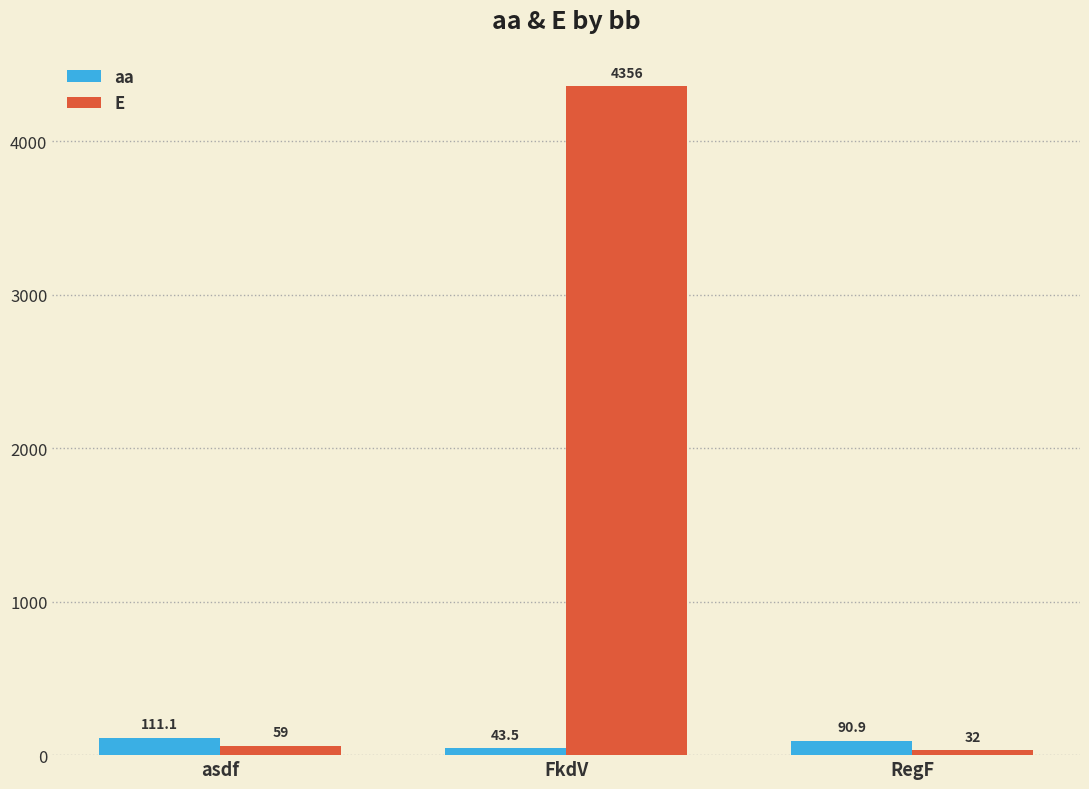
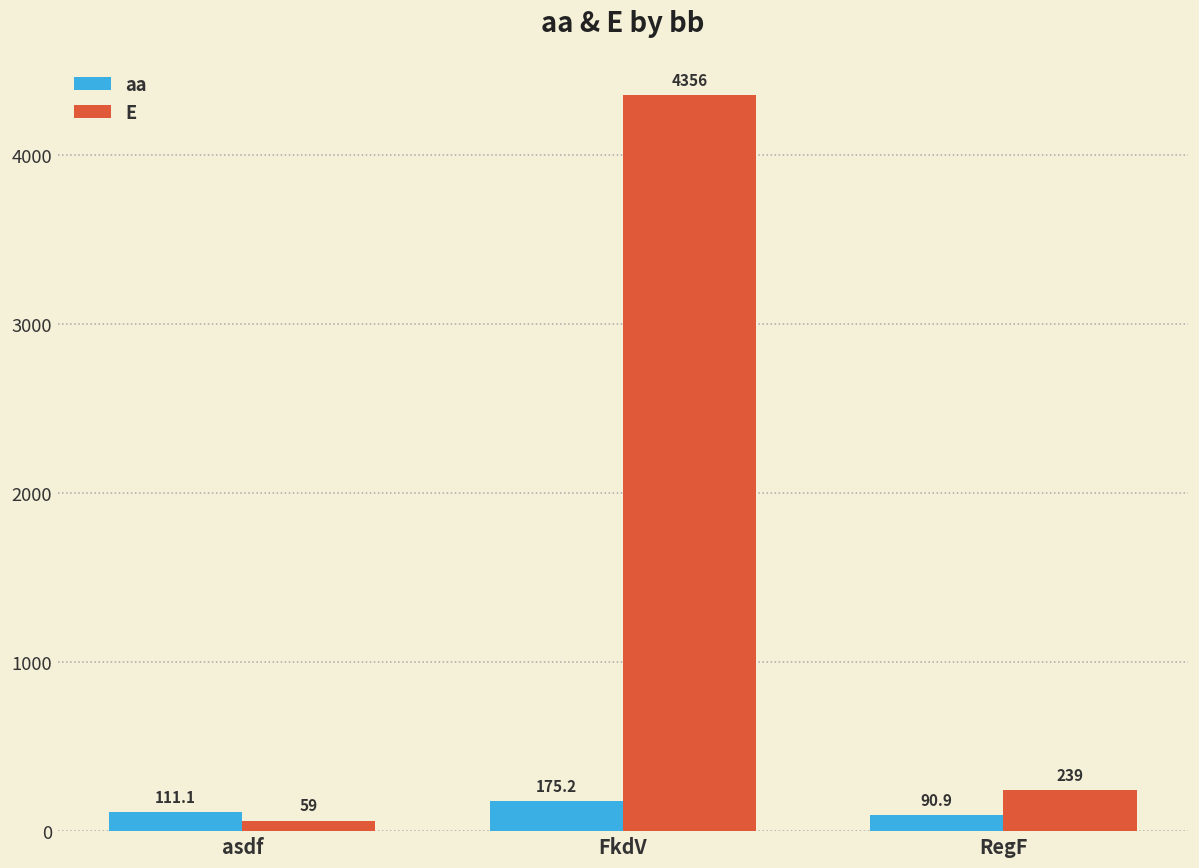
  {
    "aa": {
      "asdf": 111.1,
-     "FkdV": 43.5,
+     "FkdV": 175.2,
      "RegF": 90.9
    },
    "E": {
      "asdf": 59,
      "FkdV": 4356,
-     "RegF": 32
+     "RegF": 239
    }
  }
